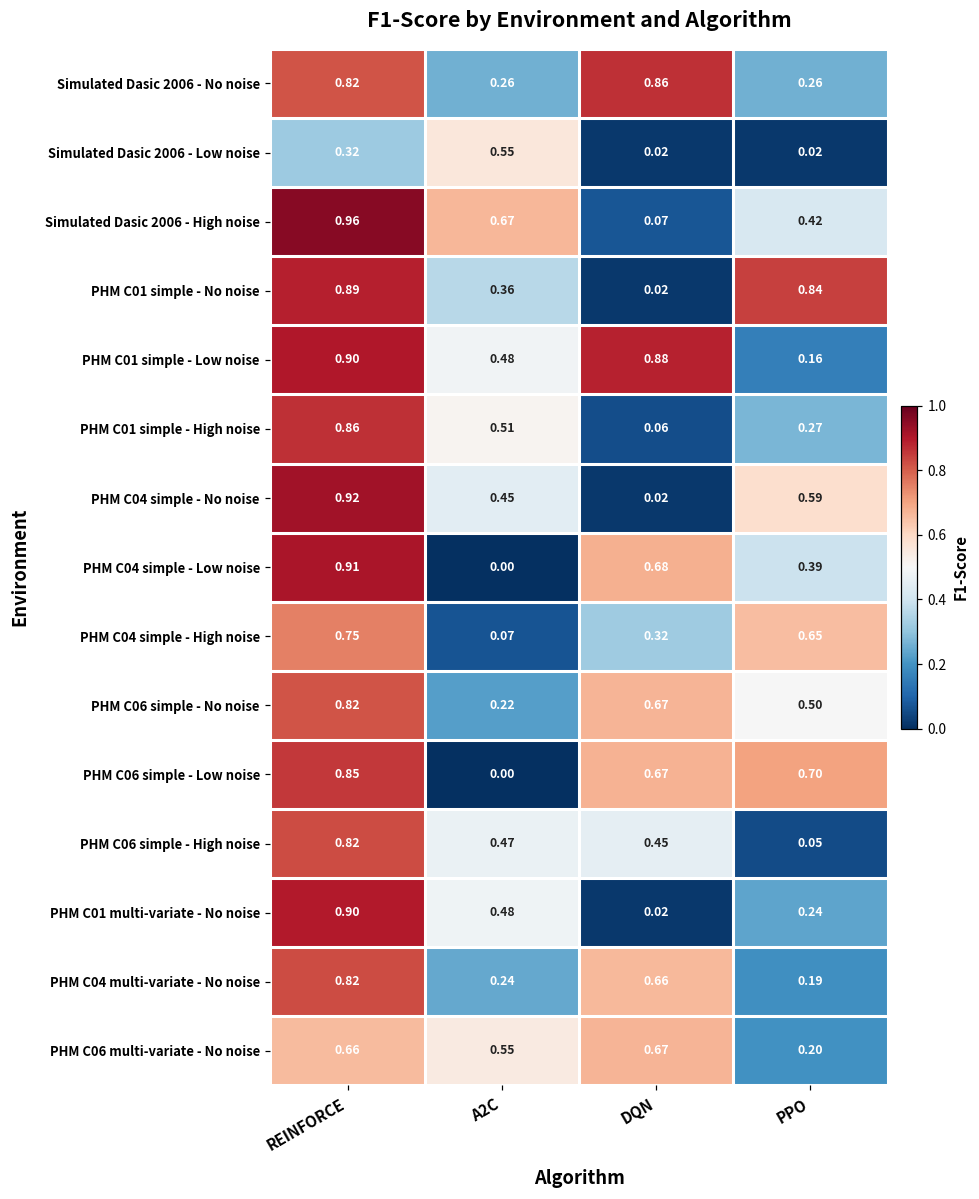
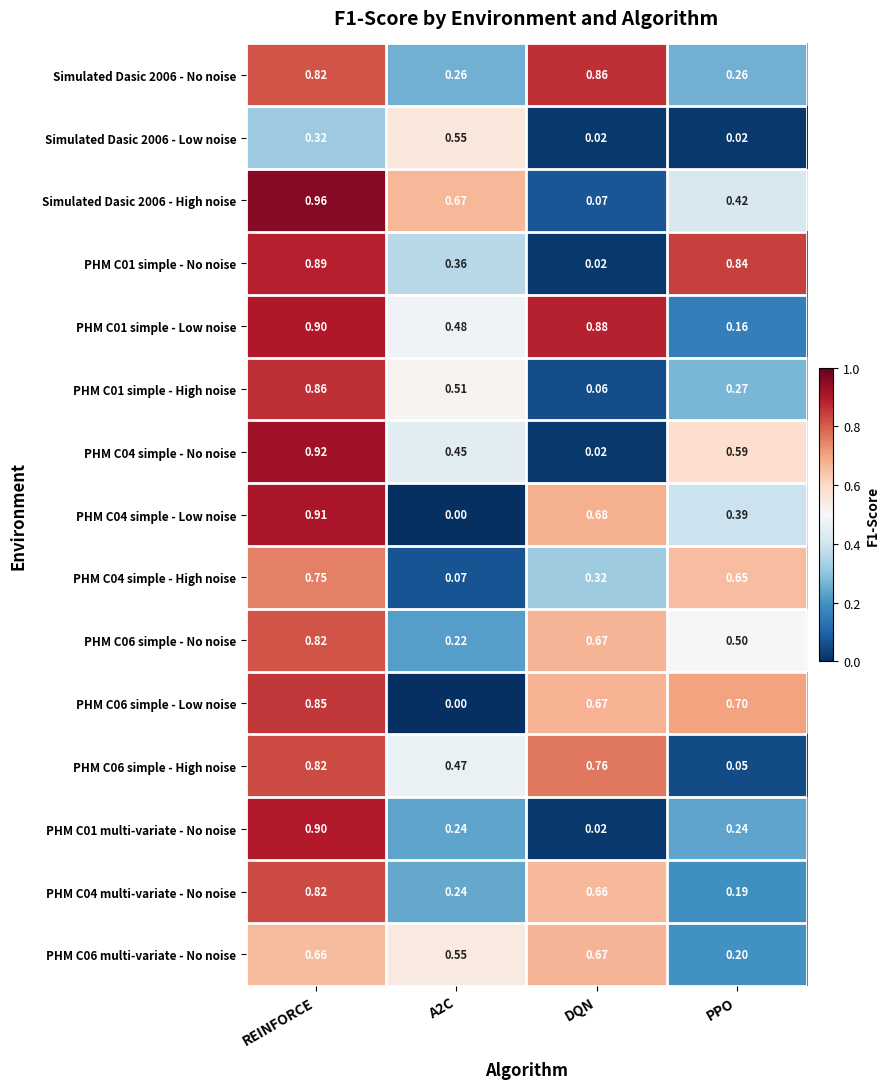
  {
    "Simulated Dasic 2006 - No noise": {
      "REINFORCE": 0.82,
      "A2C": 0.26,
      "DQN": 0.86,
      "PPO": 0.26
    },
    "Simulated Dasic 2006 - Low noise": {
      "REINFORCE": 0.32,
      "A2C": 0.55,
      "DQN": 0.02,
      "PPO": 0.02
    },
    "Simulated Dasic 2006 - High noise": {
      "REINFORCE": 0.96,
      "A2C": 0.67,
      "DQN": 0.07,
      "PPO": 0.42
    },
    "PHM C01 simple - No noise": {
      "REINFORCE": 0.89,
      "A2C": 0.36,
      "DQN": 0.02,
      "PPO": 0.84
    },
    "PHM C01 simple - Low noise": {
      "REINFORCE": 0.90,
      "A2C": 0.48,
      "DQN": 0.88,
      "PPO": 0.16
    },
    "PHM C01 simple - High noise": {
      "REINFORCE": 0.86,
      "A2C": 0.51,
      "DQN": 0.06,
      "PPO": 0.27
    },
    "PHM C04 simple - No noise": {
      "REINFORCE": 0.92,
      "A2C": 0.45,
      "DQN": 0.02,
      "PPO": 0.59
    },
    "PHM C04 simple - Low noise": {
      "REINFORCE": 0.91,
      "A2C": 0.00,
      "DQN": 0.68,
      "PPO": 0.39
    },
    "PHM C04 simple - High noise": {
      "REINFORCE": 0.75,
      "A2C": 0.07,
      "DQN": 0.32,
      "PPO": 0.65
    },
    "PHM C06 simple - No noise": {
      "REINFORCE": 0.82,
      "A2C": 0.22,
      "DQN": 0.67,
      "PPO": 0.50
    },
    "PHM C06 simple - Low noise": {
      "REINFORCE": 0.85,
      "A2C": 0.00,
      "DQN": 0.67,
      "PPO": 0.70
    },
    "PHM C06 simple - High noise": {
      "REINFORCE": 0.82,
      "A2C": 0.47,
-     "DQN": 0.45,
+     "DQN": 0.76,
      "PPO": 0.05
    },
    "PHM C01 multi-variate - No noise": {
      "REINFORCE": 0.90,
-     "A2C": 0.48,
+     "A2C": 0.24,
      "DQN": 0.02,
      "PPO": 0.24
    },
    "PHM C04 multi-variate - No noise": {
      "REINFORCE": 0.82,
      "A2C": 0.24,
      "DQN": 0.66,
      "PPO": 0.19
    },
    "PHM C06 multi-variate - No noise": {
      "REINFORCE": 0.66,
      "A2C": 0.55,
      "DQN": 0.67,
      "PPO": 0.20
    }
  }
